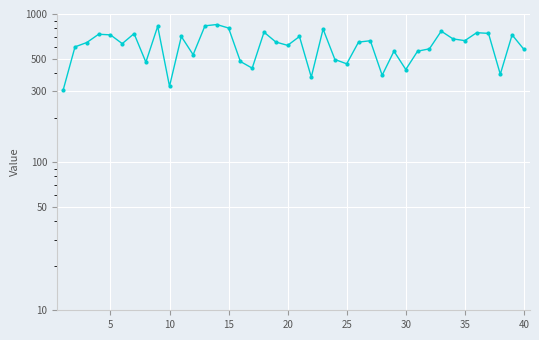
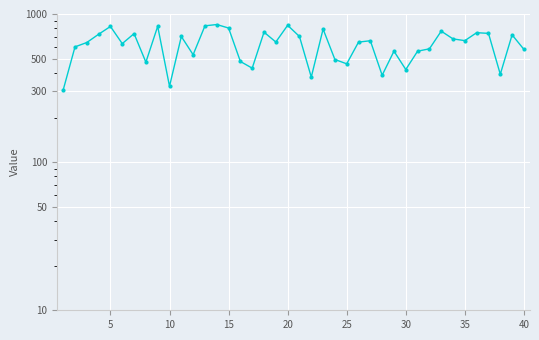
  {
-   "5": 700,
+   "5": 800,
    "10": 330,
    "15": 800,
-   "20": 610,
+   "20": 800,
    "25": 460,
    "30": 420,
    "35": 700,
    "40": 580
  }
